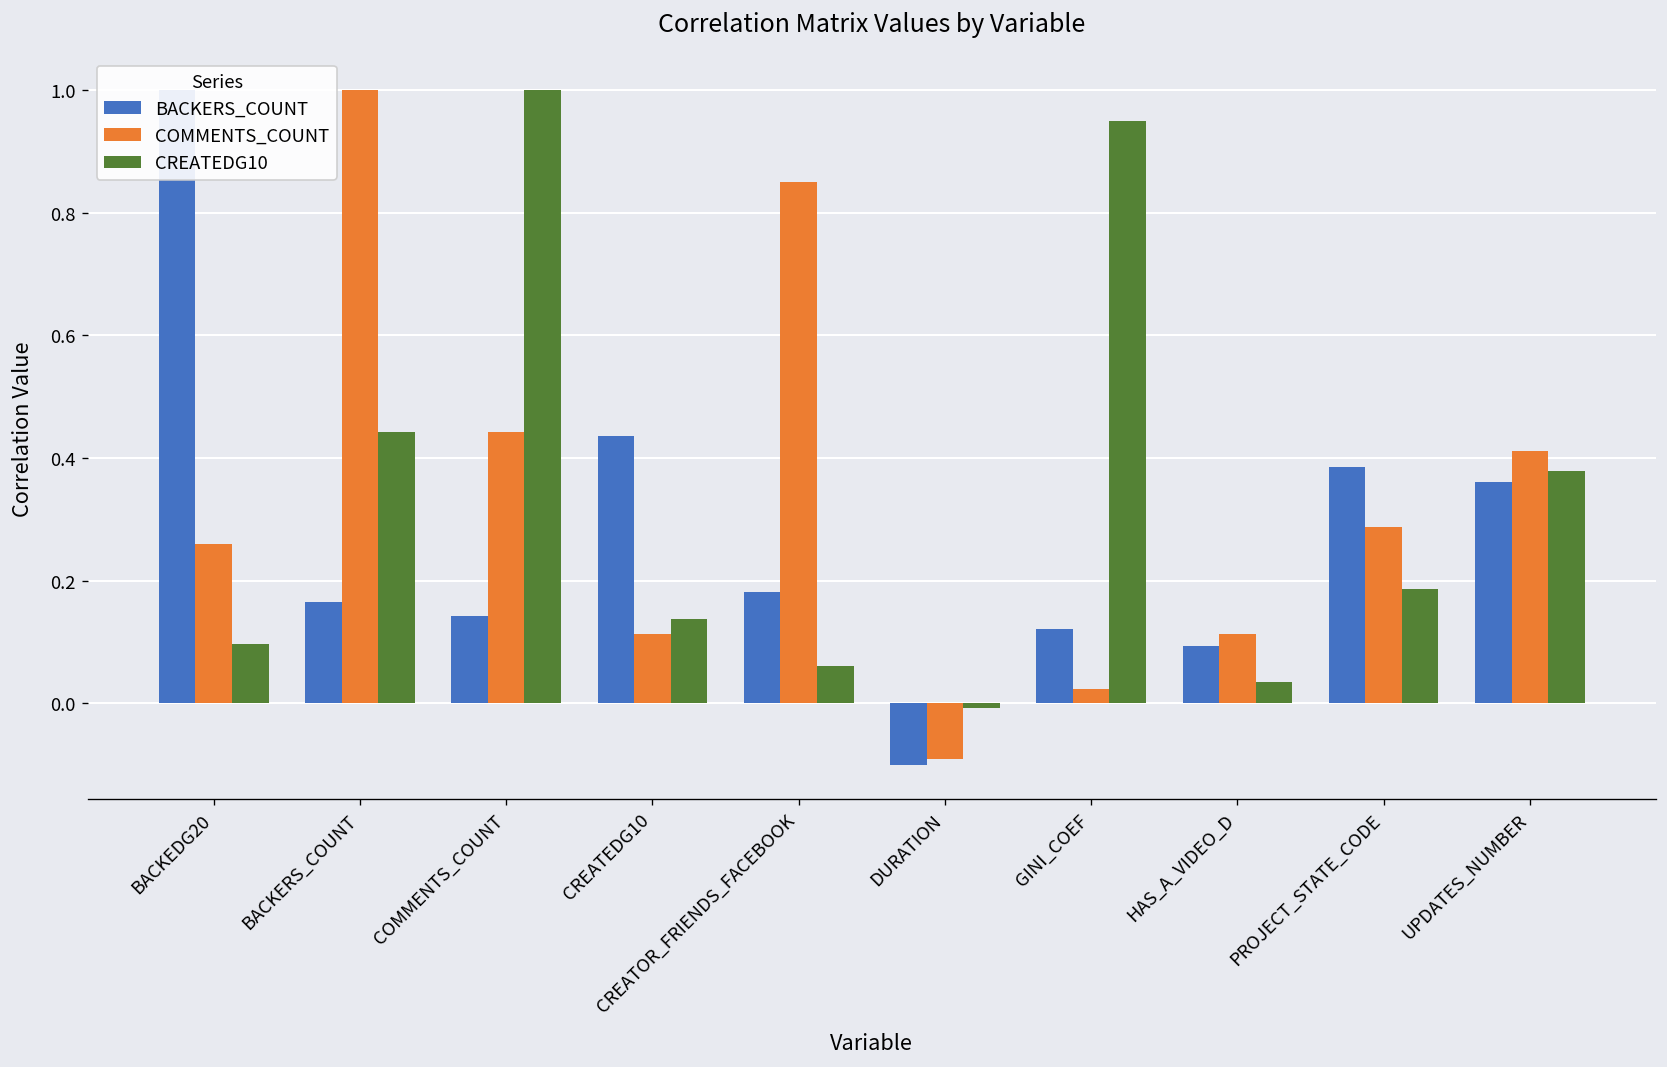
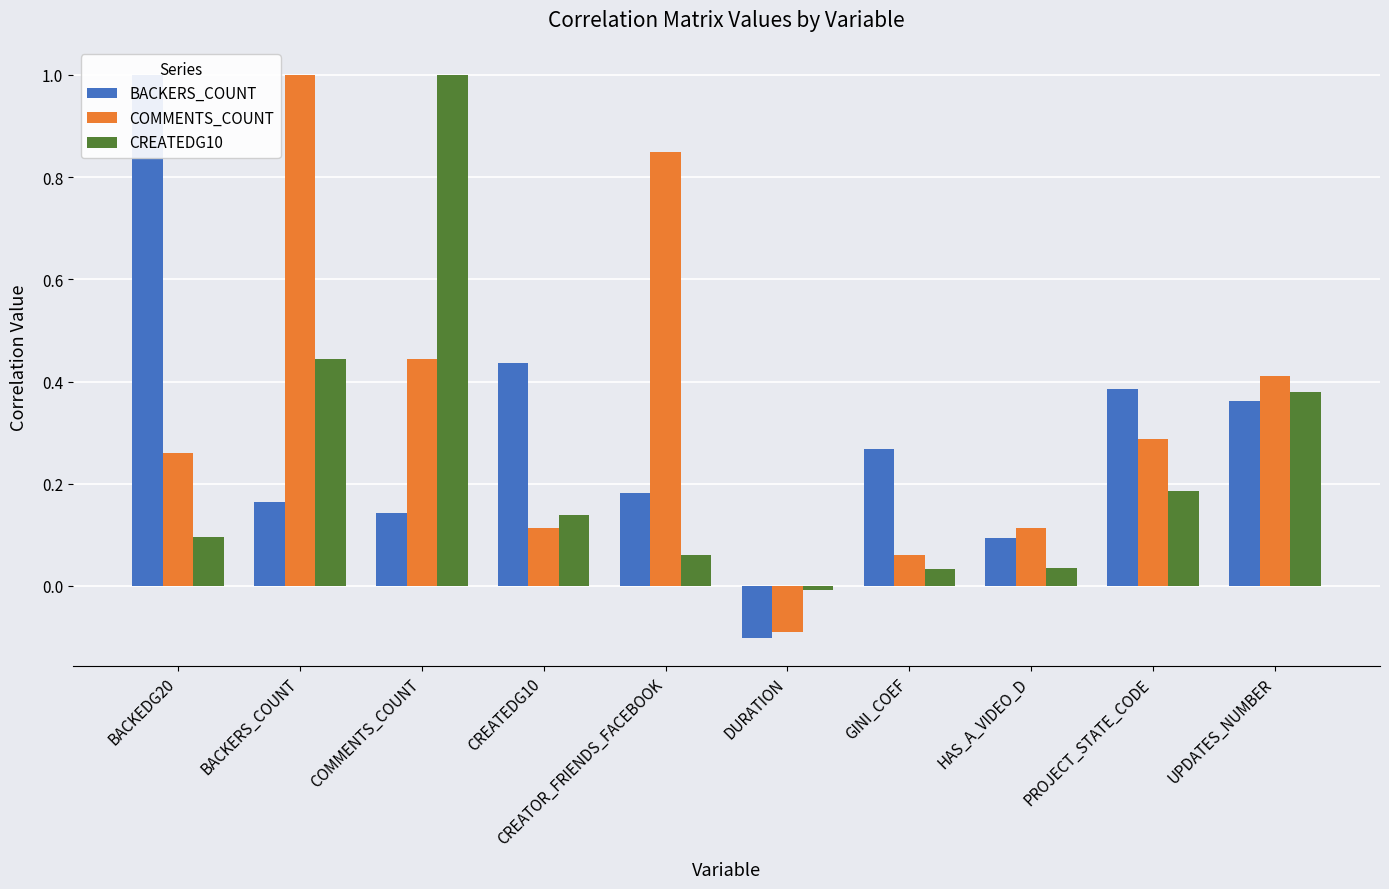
  {
    "BACKERS_COUNT": {
      "BACKERS_COUNT": 0.17,
      "COMMENTS_COUNT": 0.14,
      "CREATEDG10": 0.44,
      "CREATOR_FRIENDS_FACEBOOK": 0.18,
      "DURATION": -0.10,
-     "GINI_COEF": 0.12,
+     "GINI_COEF": 0.27,
      "HAS_A_VIDEO_D": 0.09,
      "PROJECT_STATE_CODE": 0.39,
      "UPDATES_NUMBER": 0.36
    },
    "COMMENTS_COUNT": {
      "BACKEDG20": 0.26,
      "BACKERS_COUNT": 1.00,
      "COMMENTS_COUNT": 0.44,
      "CREATEDG10": 0.11,
      "CREATOR_FRIENDS_FACEBOOK": 0.85,
      "DURATION": -0.09,
-     "GINI_COEF": 0.02,
+     "GINI_COEF": 0.06,
      "HAS_A_VIDEO_D": 0.11,
      "PROJECT_STATE_CODE": 0.29,
      "UPDATES_NUMBER": 0.41
    },
    "CREATEDG10": {
      "BACKEDG20": 0.10,
      "BACKERS_COUNT": 0.44,
      "COMMENTS_COUNT": 1.00,
      "CREATEDG10": 0.14,
      "CREATOR_FRIENDS_FACEBOOK": 0.06,
      "DURATION": -0.01,
-     "GINI_COEF": 0.95,
+     "GINI_COEF": 0.03,
      "HAS_A_VIDEO_D": 0.04,
      "PROJECT_STATE_CODE": 0.19,
      "UPDATES_NUMBER": 0.38
    }
  }
